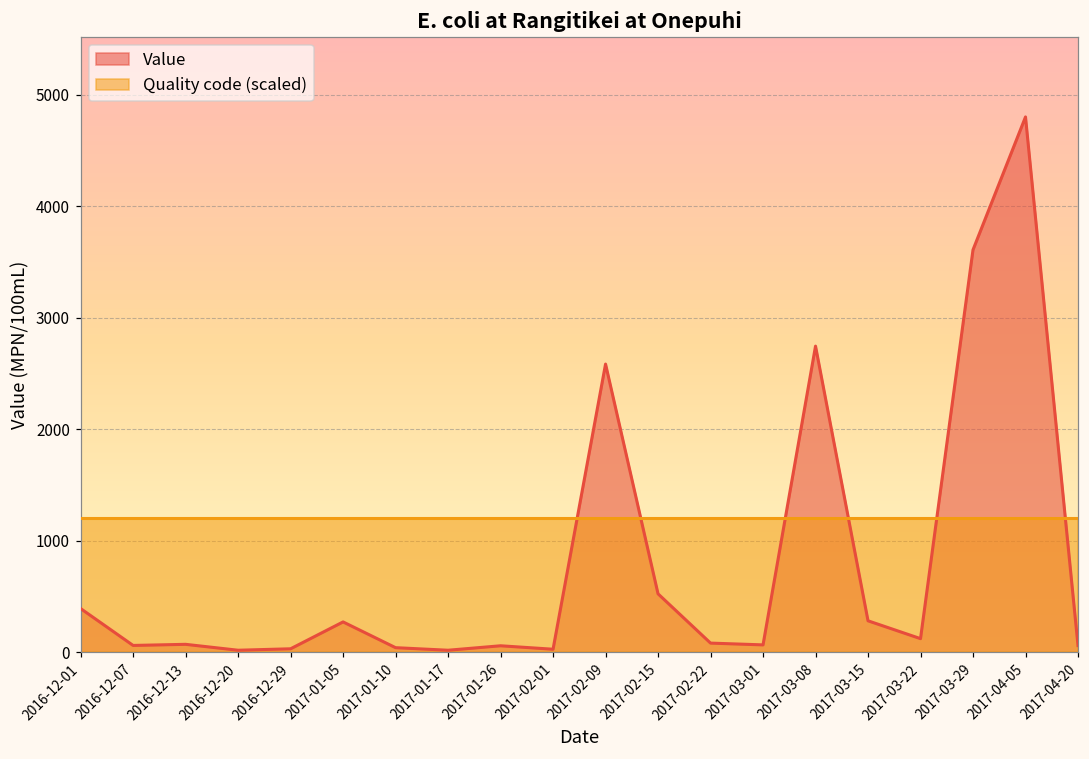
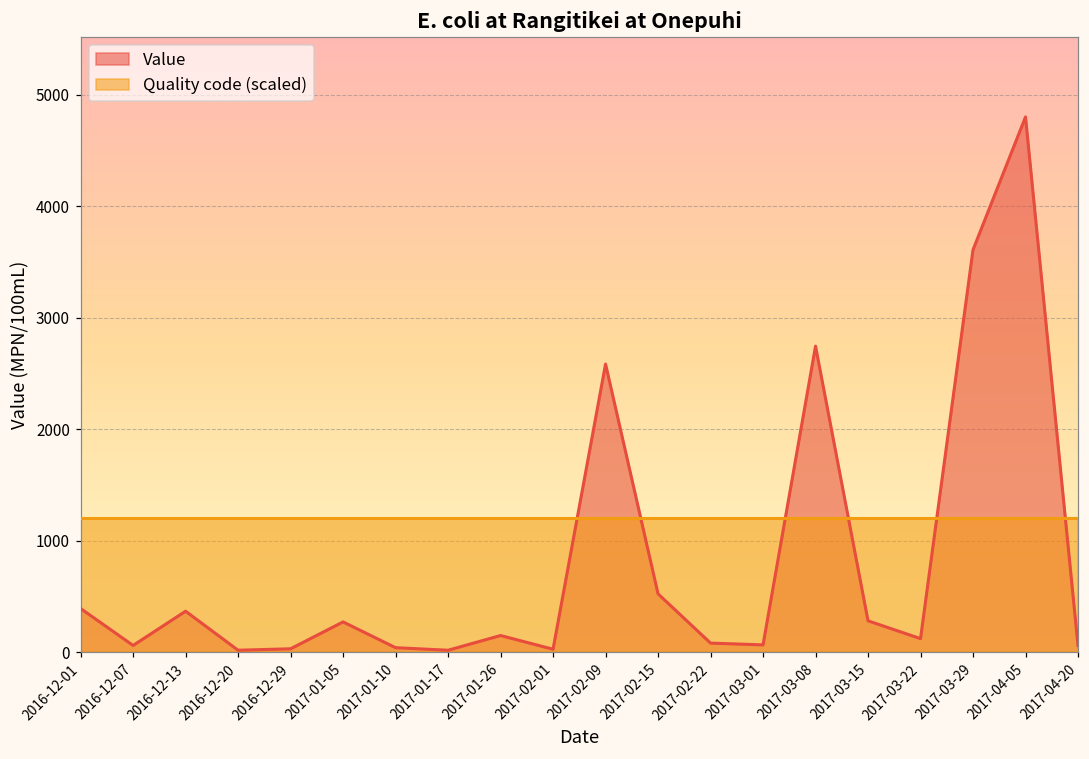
  {
    "Value": {
      "2016-12-01": 390,
      "2016-12-07": 60,
-     "2016-12-13": 70,
+     "2016-12-13": 370,
      "2016-12-20": 20,
      "2016-12-29": 30,
      "2017-01-05": 270,
      "2017-01-10": 40,
      "2017-01-17": 20,
-     "2017-01-26": 60,
+     "2017-01-26": 150,
      "2017-02-01": 30,
      "2017-02-09": 2580,
      "2017-02-15": 520,
      "2017-02-22": 80,
      "2017-03-01": 60,
      "2017-03-08": 2740,
      "2017-03-15": 280,
      "2017-03-22": 120,
      "2017-03-29": 3610,
      "2017-04-05": 4800,
      "2017-04-20": 60
    },
    "Quality code (scaled)": {
      "2016-12-01": 1200,
      "2016-12-07": 1200,
      "2016-12-13": 1200,
      "2016-12-20": 1200,
      "2016-12-29": 1200,
      "2017-01-05": 1200,
      "2017-01-10": 1200,
      "2017-01-17": 1200,
      "2017-01-26": 1200,
      "2017-02-01": 1200,
      "2017-02-09": 1200,
      "2017-02-15": 1200,
      "2017-02-22": 1200,
      "2017-03-01": 1200,
      "2017-03-08": 1200,
      "2017-03-15": 1200,
      "2017-03-22": 1200,
      "2017-03-29": 1200,
      "2017-04-05": 1200,
      "2017-04-20": 1200
    }
  }
